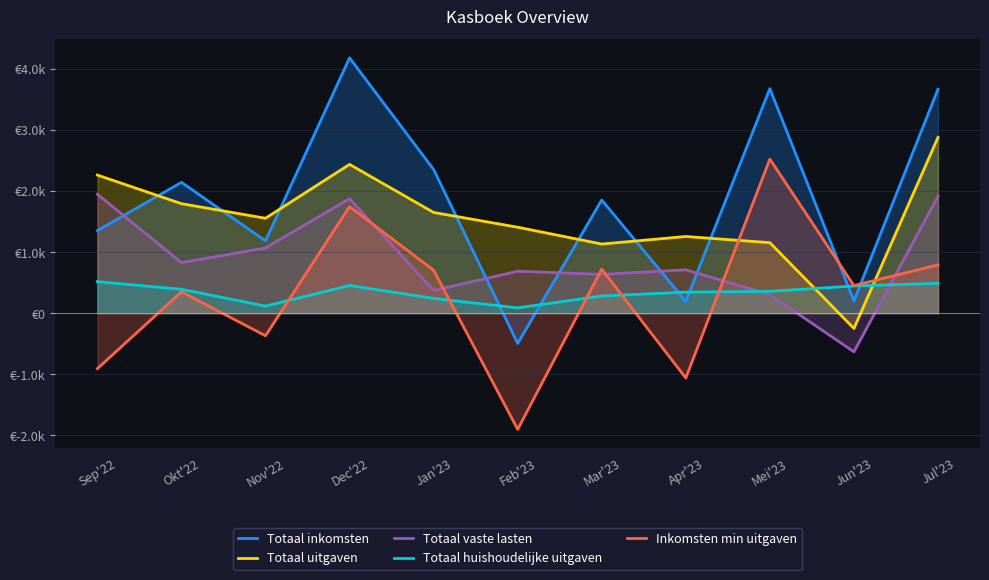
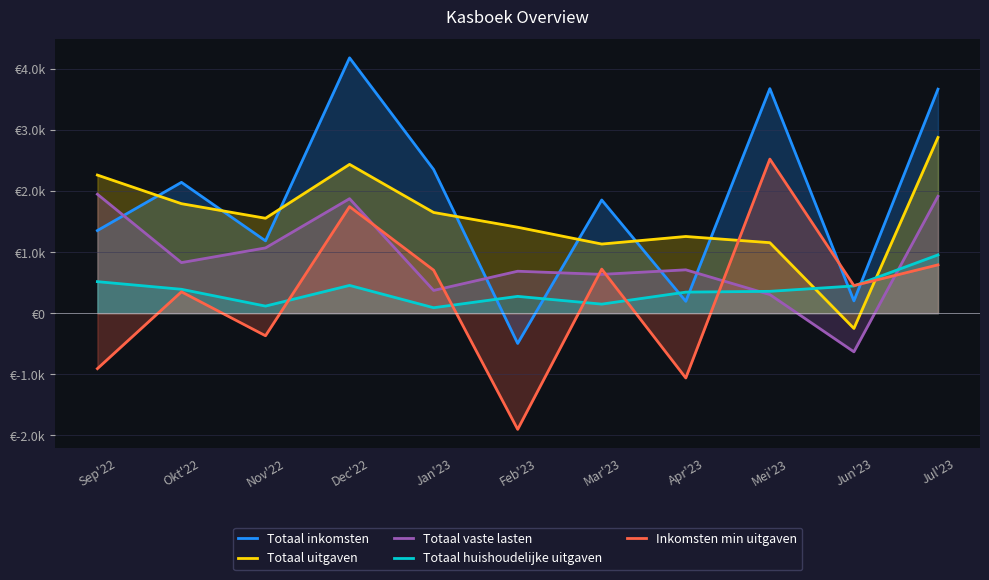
  {
    "Totaal huishoudelijke uitgaven": {
      "Sep'22": "€500",
      "Nov'22": "€100",
      "Dec'22": "€500",
-     "Jan'23": "€200",
-     "Feb'23": "€100",
-     "Mar'23": "€300",
+     "Jan'23": "€100",
+     "Feb'23": "€300",
+     "Mar'23": "€100",
      "Apr'23": "€300",
      "Mei'23": "€400",
-     "Jul'23": "€500"
+     "Jul'23": "€1000"
    }
  }
